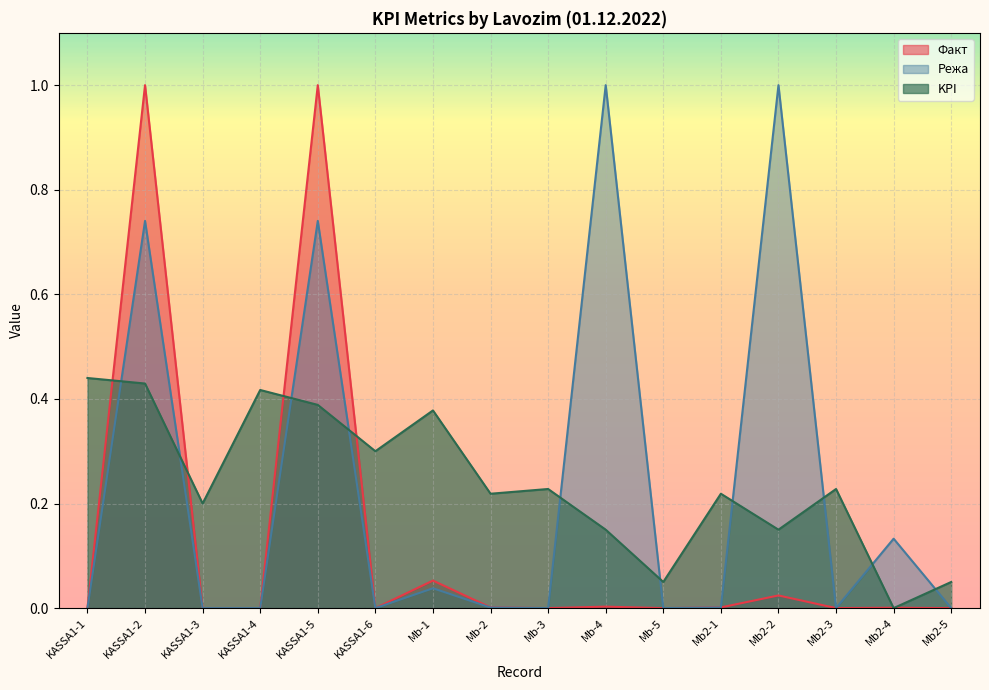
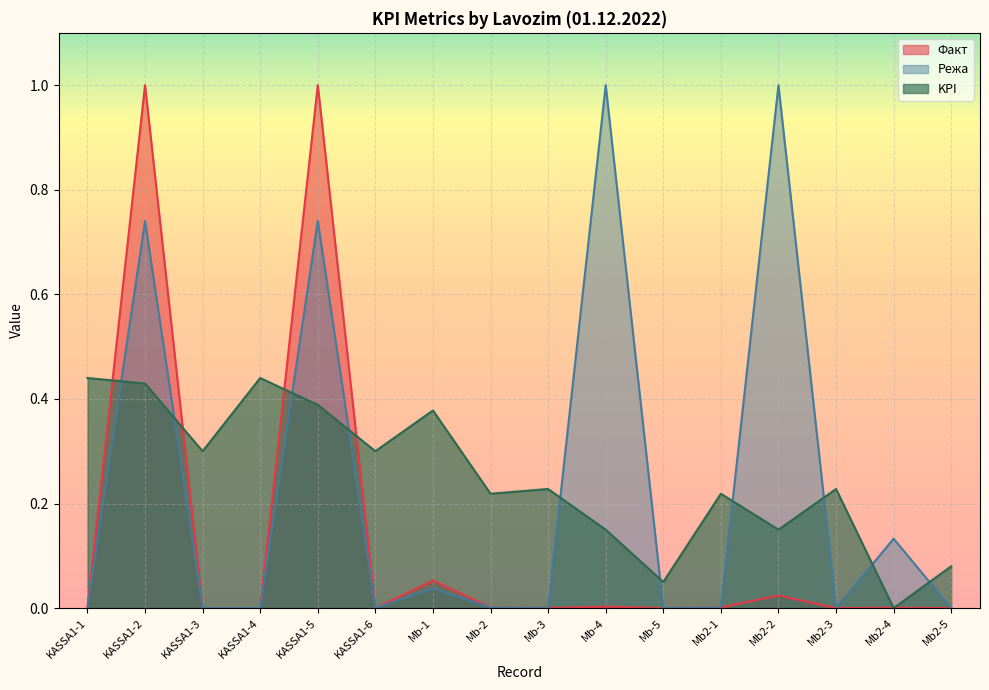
  {
    "Факт": {
      "KASSA1-2": 1.00,
      "KASSA1-5": 1.00,
      "Mb-1": 0.05,
      "Mb-4": 0.00,
      "Mb2-2": 0.02
    },
    "Режа": {
      "KASSA1-2": 0.74,
      "KASSA1-5": 0.74,
      "Mb-1": 0.04,
      "Mb-4": 1.00,
      "Mb2-2": 1.00,
      "Mb2-4": 0.13
    },
    "KPI": {
      "KASSA1-1": 0.44,
      "KASSA1-2": 0.43,
-     "KASSA1-3": 0.2,
-     "KASSA1-4": 0.42,
+     "KASSA1-3": 0.3,
+     "KASSA1-4": 0.44,
      "KASSA1-5": 0.39,
      "KASSA1-6": 0.30,
      "Mb-1": 0.38,
      "Mb-2": 0.22,
      "Mb-3": 0.23,
      "Mb-4": 0.15,
      "Mb-5": 0.05,
      "Mb2-1": 0.22,
      "Mb2-2": 0.15,
      "Mb2-3": 0.23,
-     "Mb2-5": 0.05
+     "Mb2-5": 0.08
    }
  }
